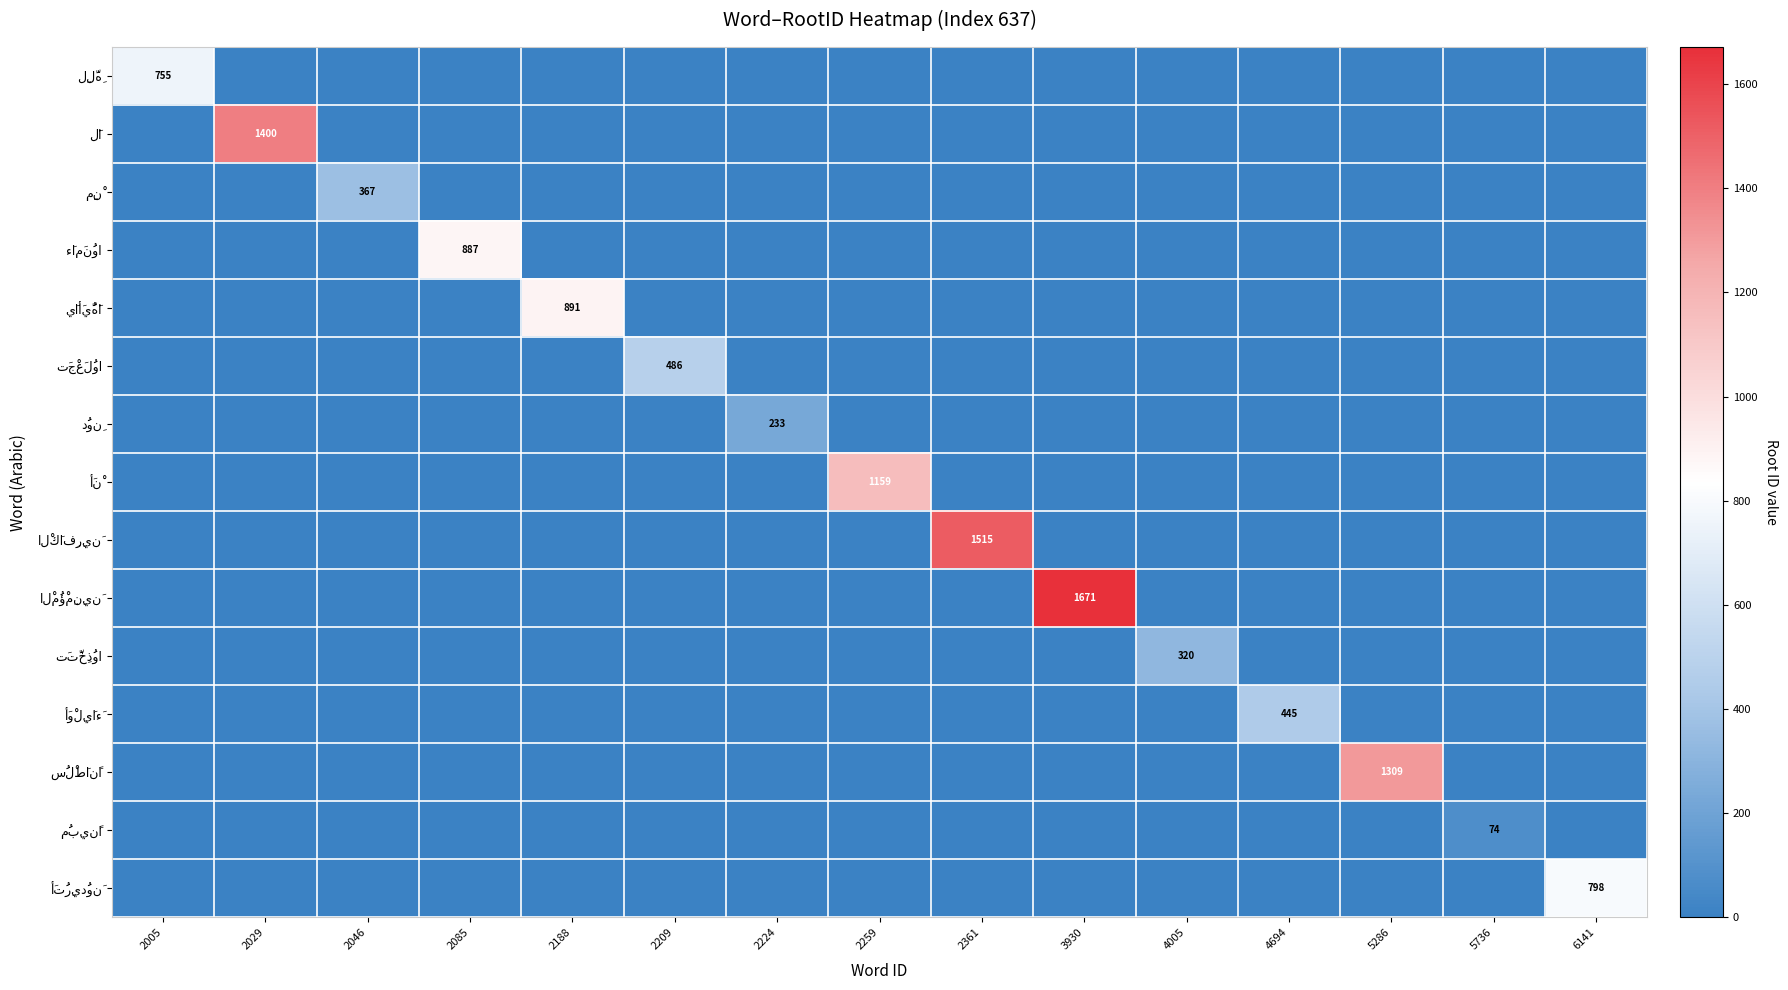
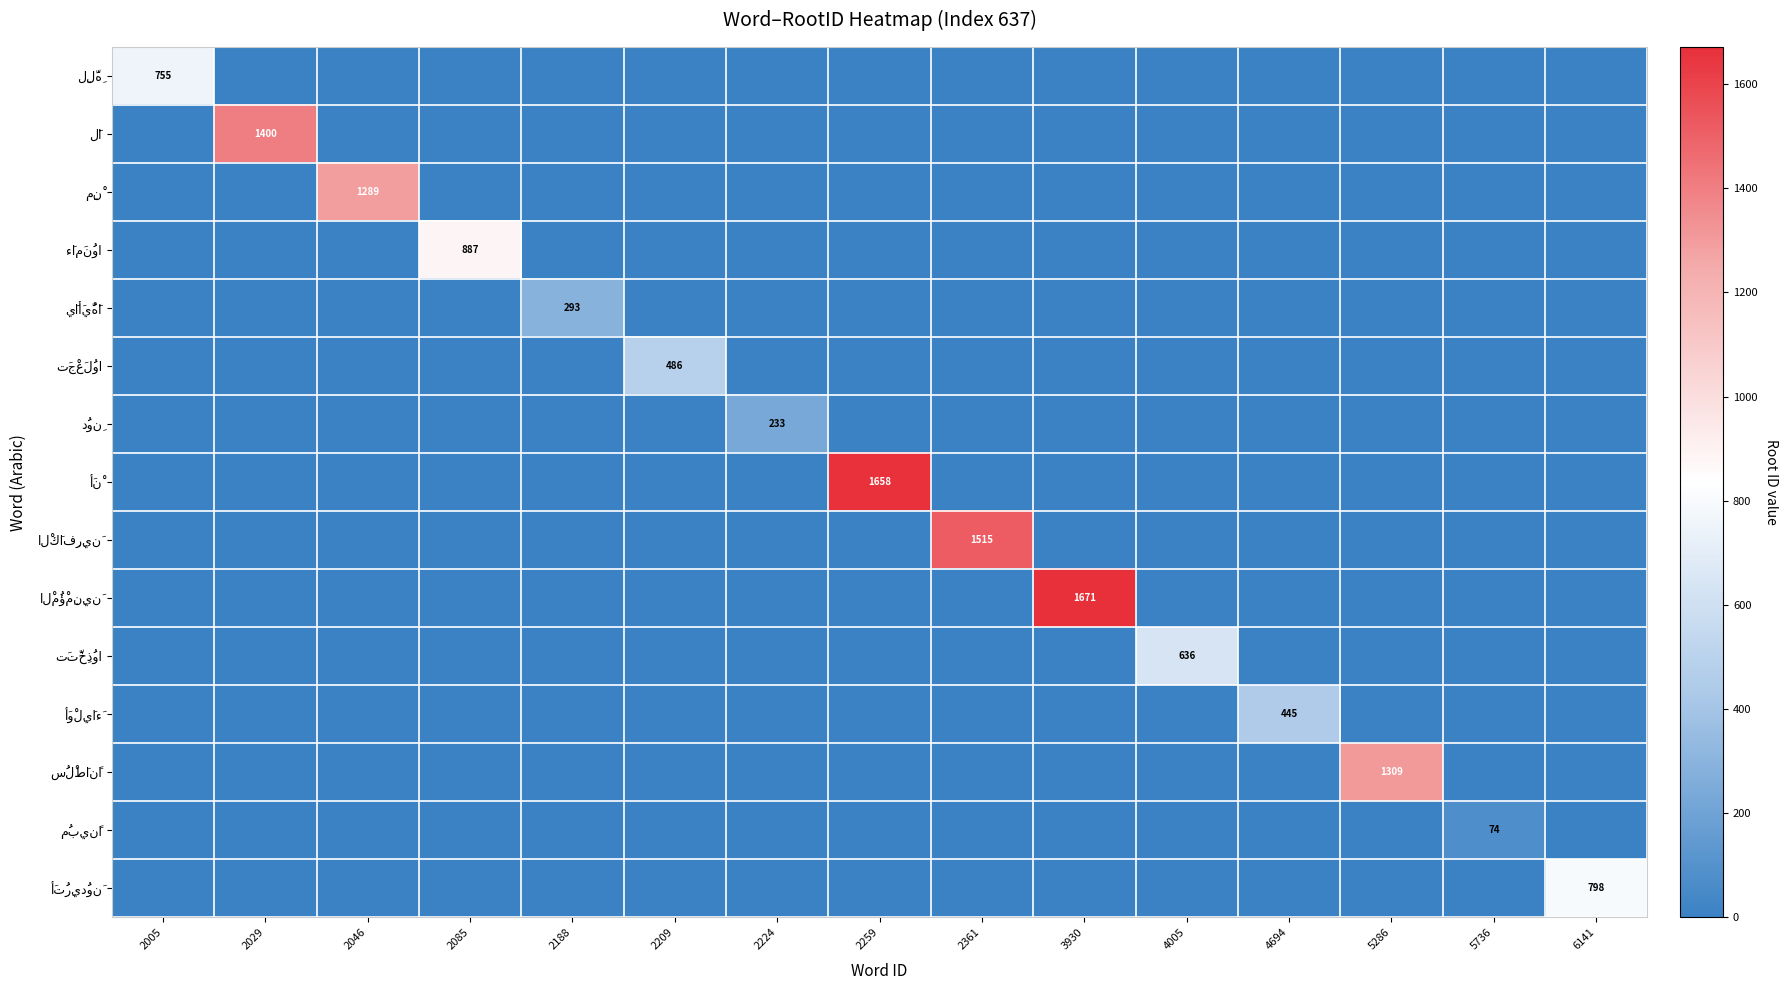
  {
    "لِلَّهِ": {
      "2005": 755
    },
    "لَا": {
      "2029": 1400
    },
    "مِنْ": {
-     "2046": 367
+     "2046": 1289
    },
    "ءَامَنُوا": {
      "2085": 887
    },
    "يَاأَيُّهَا": {
-     "2188": 891
+     "2188": 293
    },
    "تَجْعَلُوا": {
      "2209": 486
    },
    "دُونِ": {
      "2224": 233
    },
    "أَنْ": {
-     "2259": 1159
+     "2259": 1658
    },
    "الْكَافِرِينَ": {
      "2361": 1515
    },
    "الْمُؤْمِنِينَ": {
      "3930": 1671
    },
    "تَتَّخِذُوا": {
-     "4005": 320
+     "4005": 636
    },
    "أَوْلِيَاءَ": {
      "4694": 445
    },
    "سُلْطَانًا": {
      "5286": 1309
    },
    "مُبِينًا": {
      "5736": 74
    },
    "أَتُرِيدُونَ": {
      "6141": 798
    }
  }
